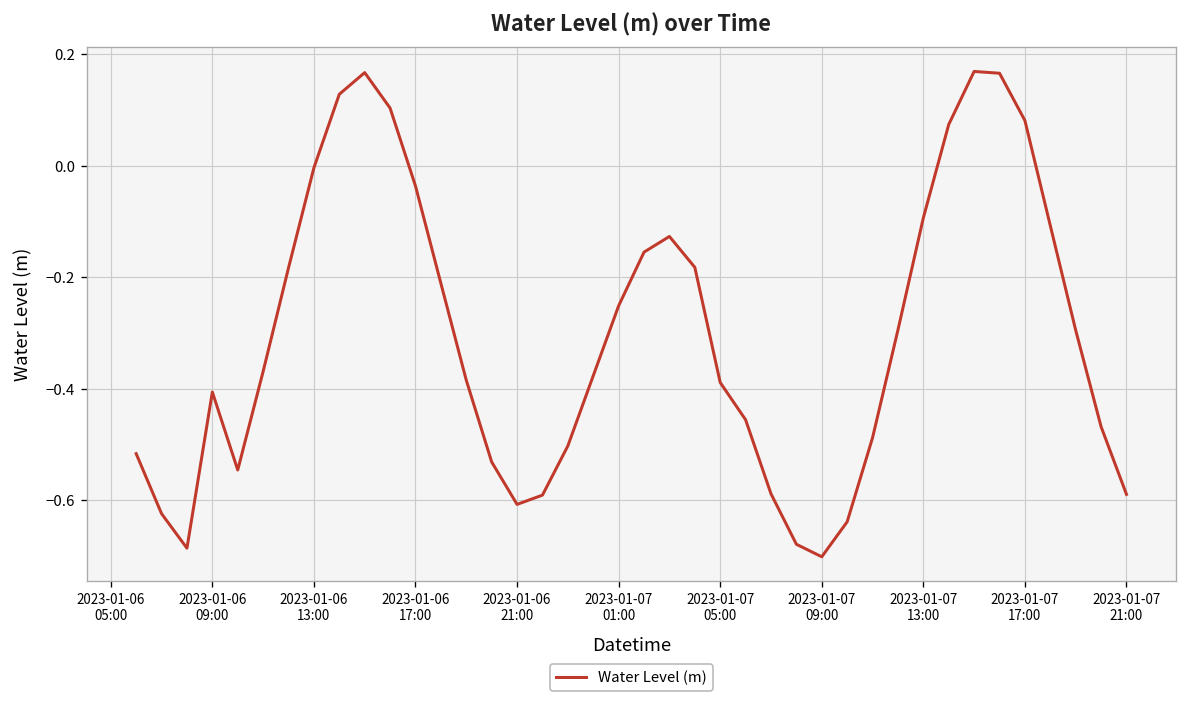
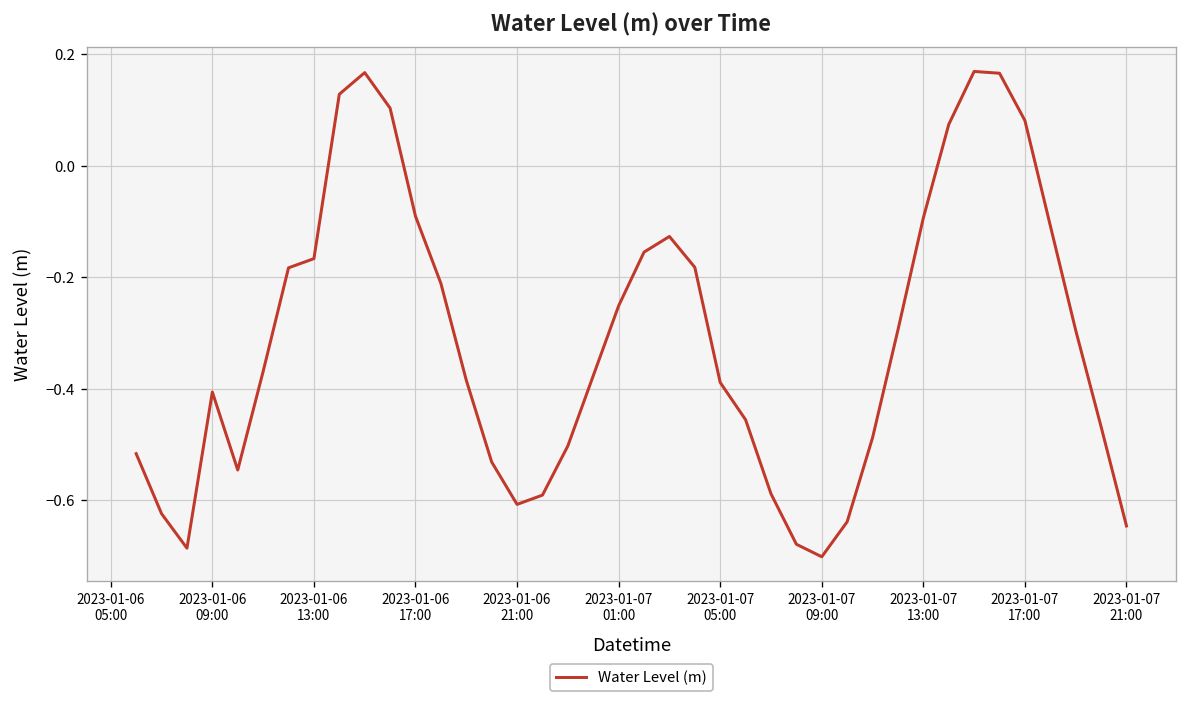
  {
    "2023-01-06 09:00": -0.41,
-   "2023-01-06 13:00": 0.00,
-   "2023-01-06 17:00": -0.04,
+   "2023-01-06 13:00": -0.17,
+   "2023-01-06 17:00": -0.09,
    "2023-01-06 21:00": -0.61,
    "2023-01-07 01:00": -0.25,
    "2023-01-07 05:00": -0.39,
    "2023-01-07 09:00": -0.70,
    "2023-01-07 13:00": -0.09,
    "2023-01-07 17:00": 0.08,
-   "2023-01-07 21:00": -0.59
+   "2023-01-07 21:00": -0.65
  }
